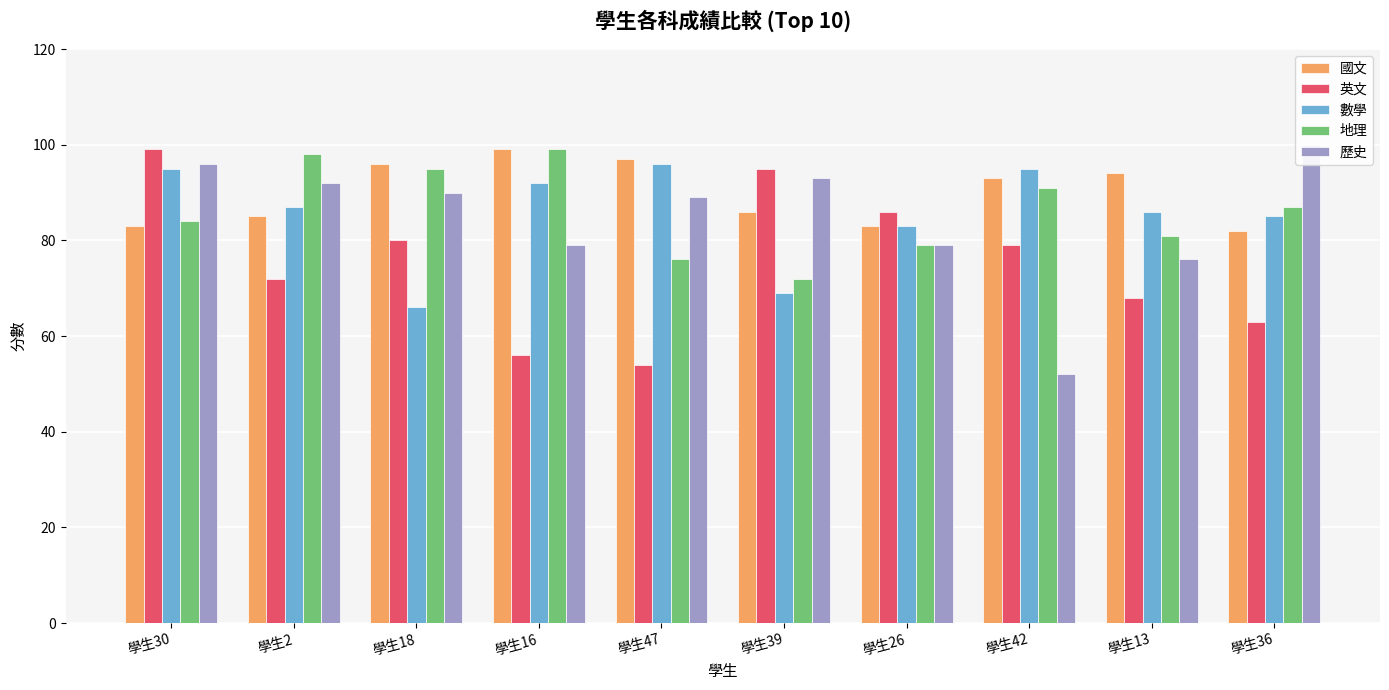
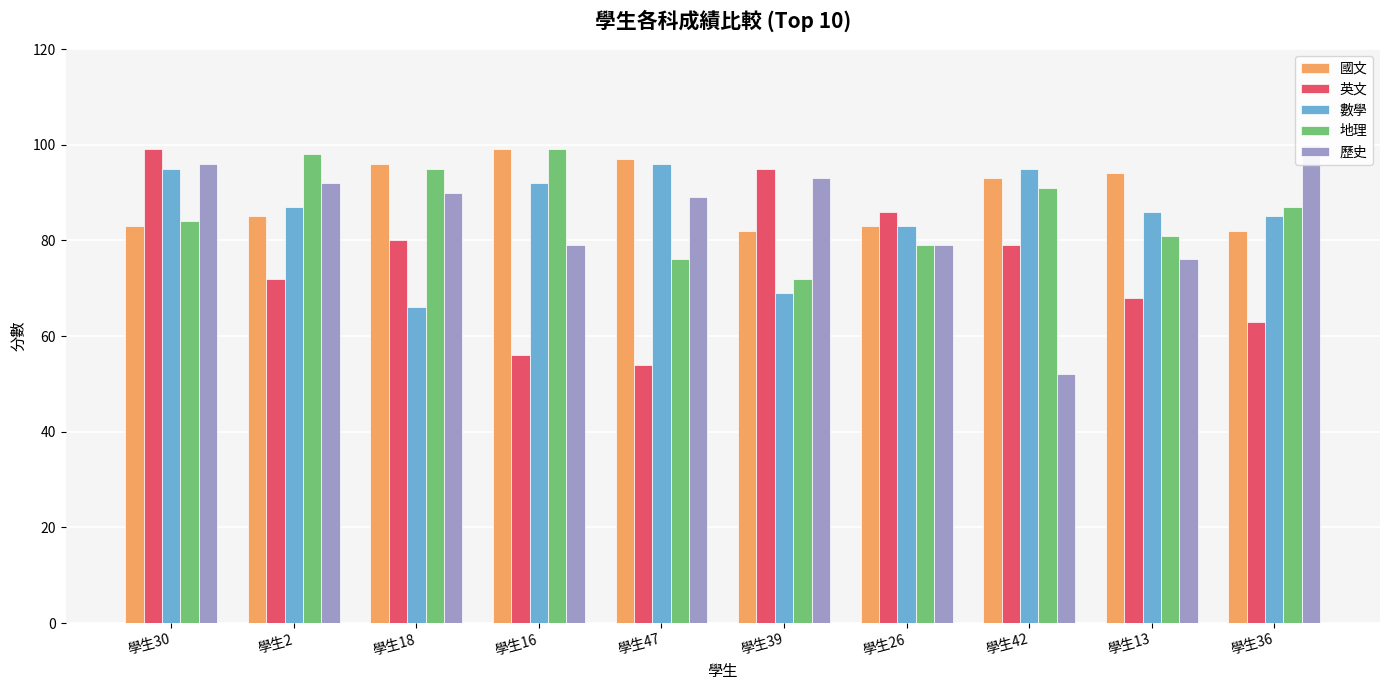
  {
    "國文": {
      "學生30": 83,
      "學生2": 85,
      "學生18": 96,
      "學生16": 99,
      "學生47": 97,
-     "學生39": 86,
+     "學生39": 82,
      "學生26": 83,
      "學生42": 93,
      "學生13": 94,
      "學生36": 82
    },
    "英文": {
      "學生30": 99,
      "學生2": 72,
      "學生18": 80,
      "學生16": 56,
      "學生47": 54,
      "學生39": 95,
      "學生26": 86,
      "學生42": 79,
      "學生13": 68,
      "學生36": 63
    },
    "地理": {
      "學生30": 84,
      "學生2": 98,
      "學生18": 95,
      "學生16": 99,
      "學生47": 76,
      "學生39": 72,
      "學生26": 79,
      "學生42": 91,
      "學生13": 81,
      "學生36": 87
    }
  }
